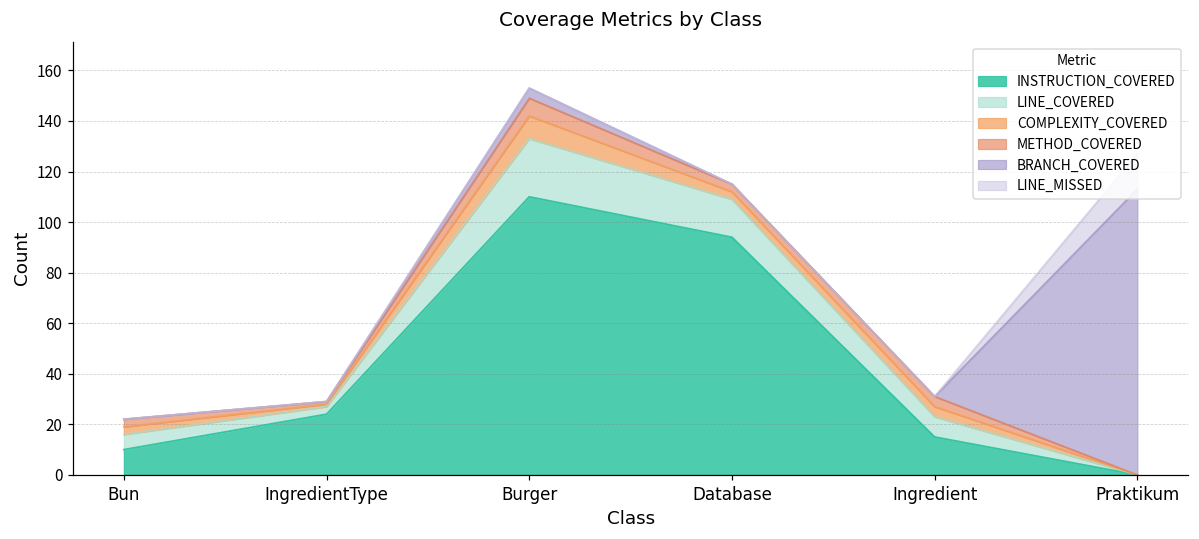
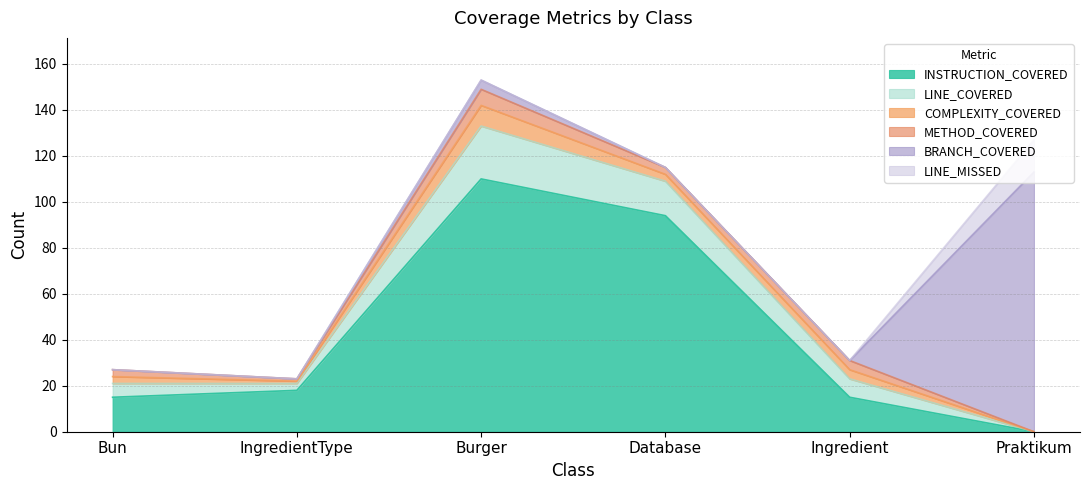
  {
    "INSTRUCTION_COVERED": {
-     "Bun": 10,
-     "IngredientType": 24,
+     "Bun": 15,
+     "IngredientType": 18,
      "Burger": 110,
      "Database": 94,
      "Ingredient": 15
    }
  }
